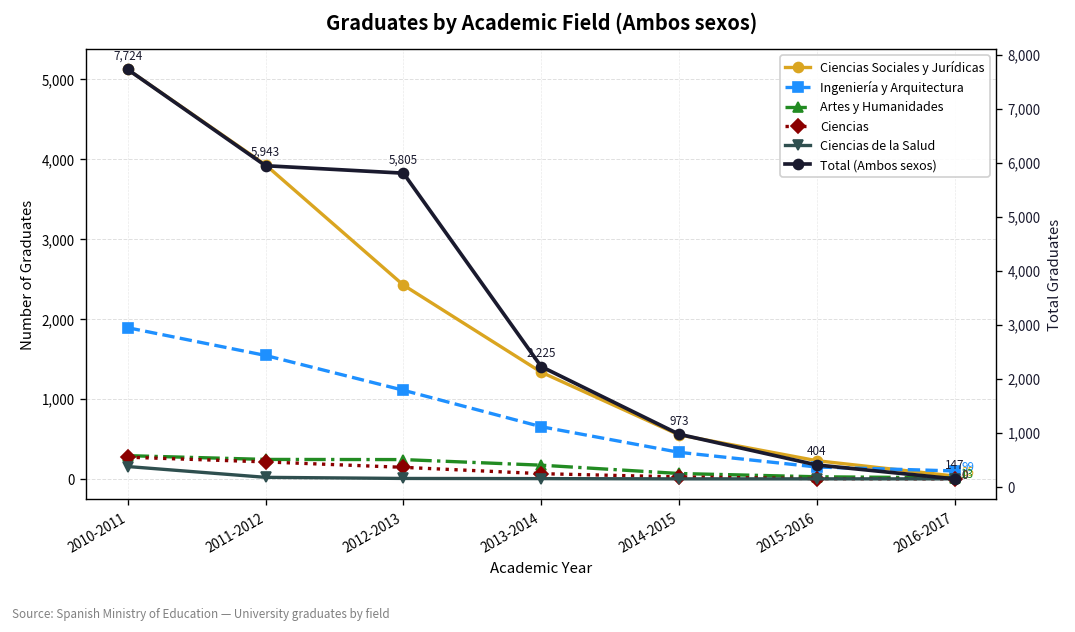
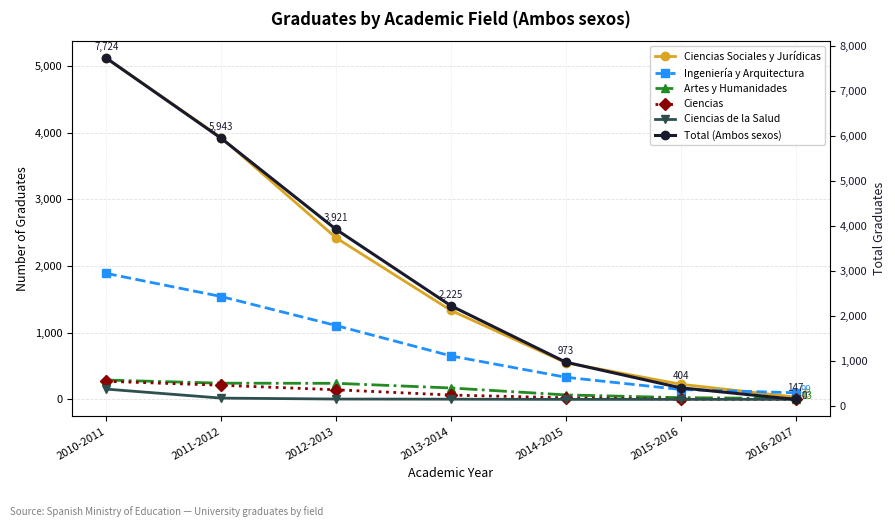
  {
    "Total (Ambos sexos)": {
      "2010-2011": "7,724",
      "2011-2012": "5,943",
-     "2012-2013": "5,805",
+     "2012-2013": "3,921",
      "2013-2014": "2,225",
      "2014-2015": "973",
      "2015-2016": "404"
    }
  }
